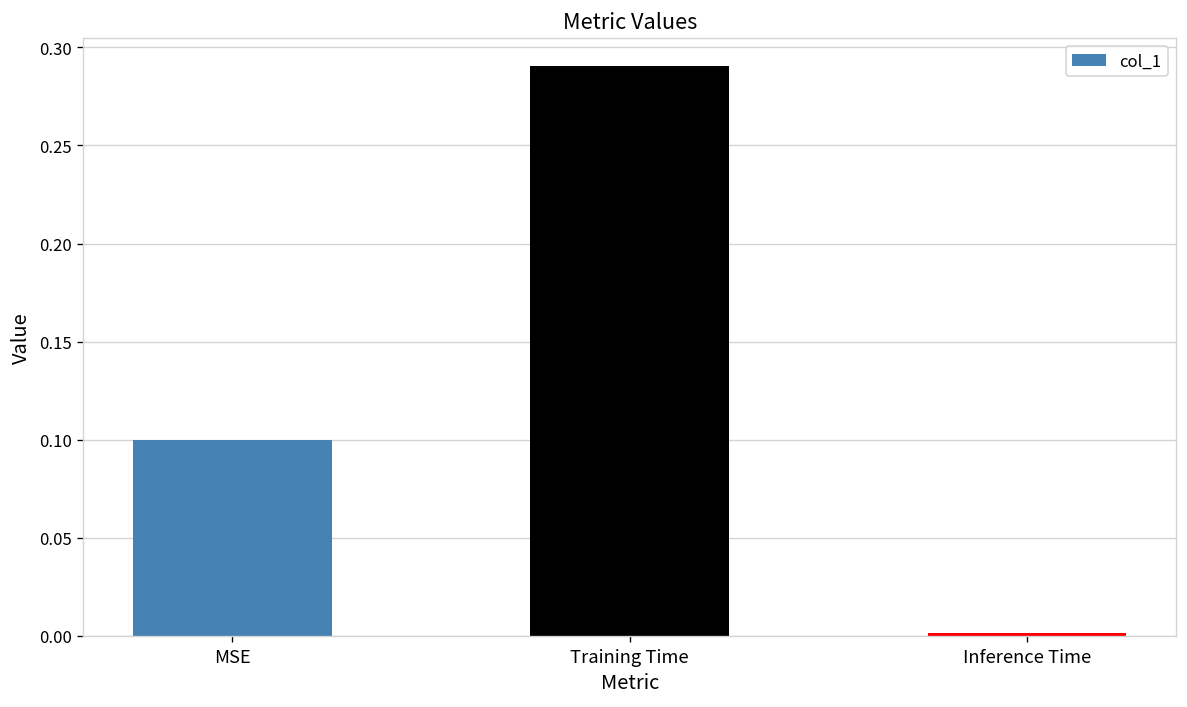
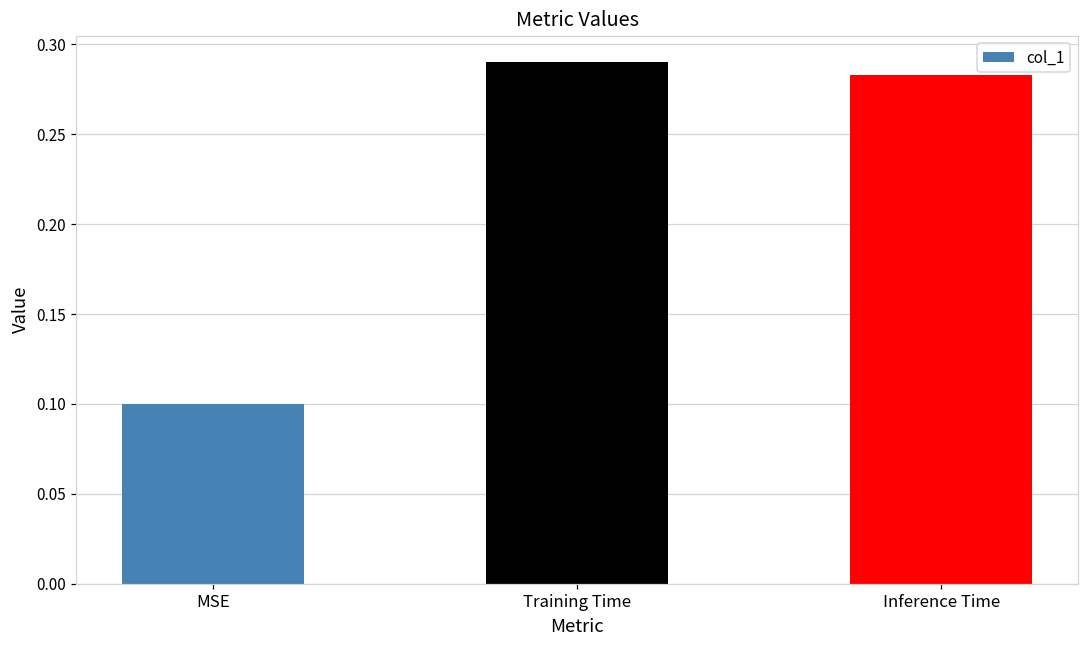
  {
    "MSE": 0.100,
    "Training Time": 0.290,
-   "Inference Time": 0.001
+   "Inference Time": 0.283
  }
